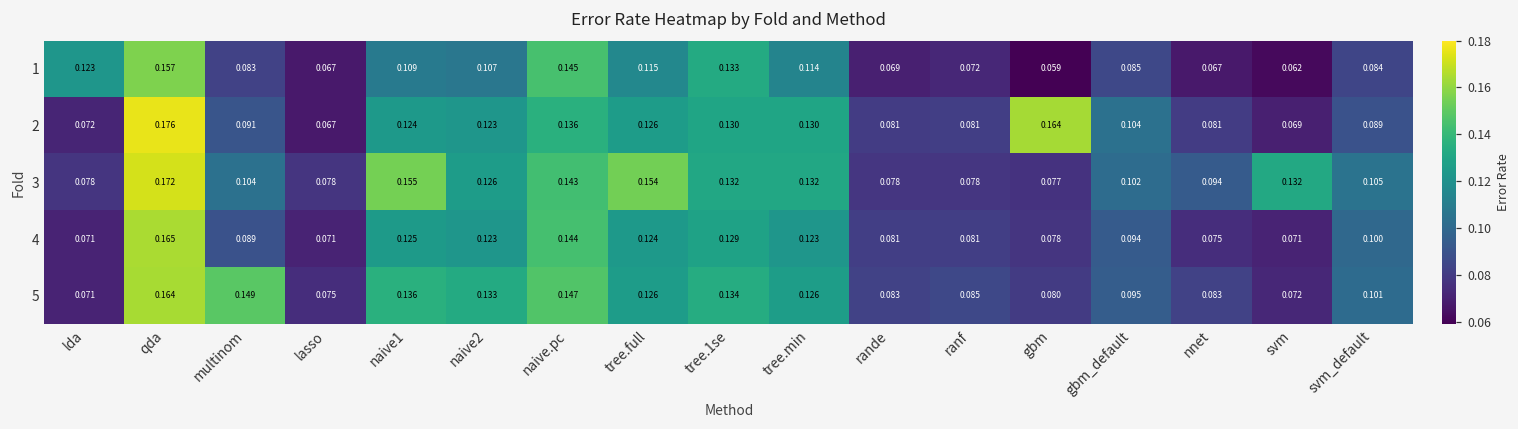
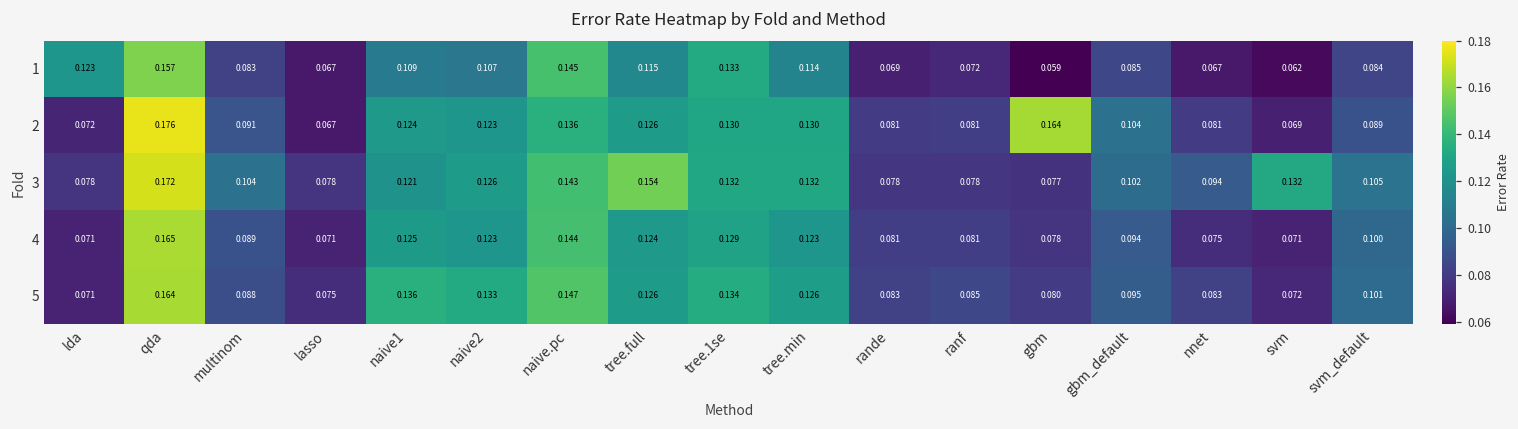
  {
    "1": {
      "lda": 0.123,
      "qda": 0.157,
      "multinom": 0.083,
      "lasso": 0.067,
      "naive1": 0.109,
      "naive2": 0.107,
      "naive.pc": 0.145,
      "tree.full": 0.115,
      "tree.1se": 0.133,
      "tree.min": 0.114,
      "rande": 0.069,
      "ranf": 0.072,
      "gbm": 0.059,
      "gbm_default": 0.085,
      "nnet": 0.067,
      "svm": 0.062,
      "svm_default": 0.084
    },
    "2": {
      "lda": 0.072,
      "qda": 0.176,
      "multinom": 0.091,
      "lasso": 0.067,
      "naive1": 0.124,
      "naive2": 0.123,
      "naive.pc": 0.136,
      "tree.full": 0.126,
      "tree.1se": 0.130,
      "tree.min": 0.130,
      "rande": 0.081,
      "ranf": 0.081,
      "gbm": 0.164,
      "gbm_default": 0.104,
      "nnet": 0.081,
      "svm": 0.069,
      "svm_default": 0.089
    },
    "3": {
      "lda": 0.078,
      "qda": 0.172,
      "multinom": 0.104,
      "lasso": 0.078,
-     "naive1": 0.155,
+     "naive1": 0.121,
      "naive2": 0.126,
      "naive.pc": 0.143,
      "tree.full": 0.154,
      "tree.1se": 0.132,
      "tree.min": 0.132,
      "rande": 0.078,
      "ranf": 0.078,
      "gbm": 0.077,
      "gbm_default": 0.102,
      "nnet": 0.094,
      "svm": 0.132,
      "svm_default": 0.105
    },
    "4": {
      "lda": 0.071,
      "qda": 0.165,
      "multinom": 0.089,
      "lasso": 0.071,
      "naive1": 0.125,
      "naive2": 0.123,
      "naive.pc": 0.144,
      "tree.full": 0.124,
      "tree.1se": 0.129,
      "tree.min": 0.123,
      "rande": 0.081,
      "ranf": 0.081,
      "gbm": 0.078,
      "gbm_default": 0.094,
      "nnet": 0.075,
      "svm": 0.071,
      "svm_default": 0.100
    },
    "5": {
      "lda": 0.071,
      "qda": 0.164,
-     "multinom": 0.149,
+     "multinom": 0.088,
      "lasso": 0.075,
      "naive1": 0.136,
      "naive2": 0.133,
      "naive.pc": 0.147,
      "tree.full": 0.126,
      "tree.1se": 0.134,
      "tree.min": 0.126,
      "rande": 0.083,
      "ranf": 0.085,
      "gbm": 0.080,
      "gbm_default": 0.095,
      "nnet": 0.083,
      "svm": 0.072,
      "svm_default": 0.101
    }
  }
